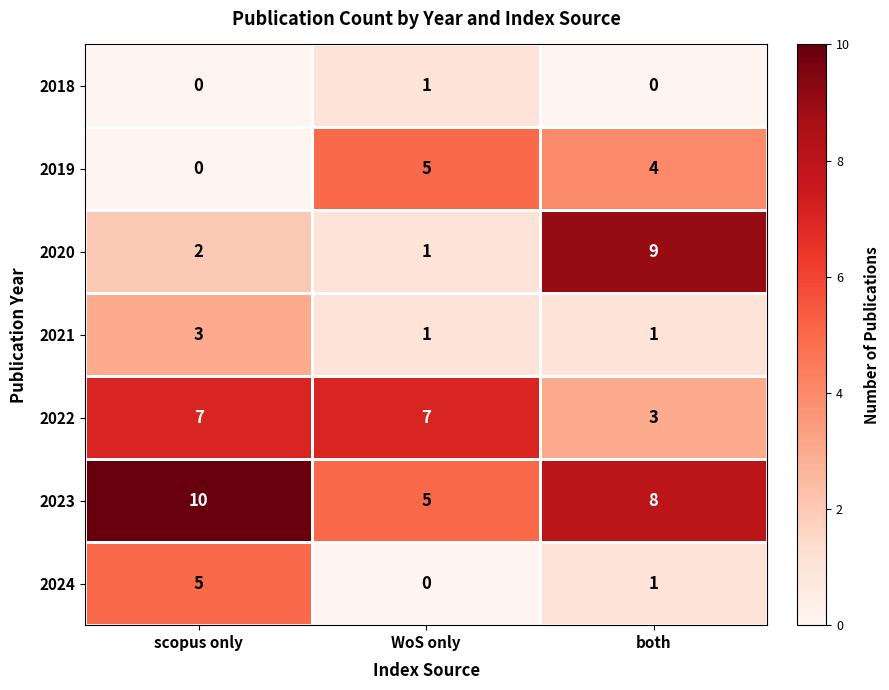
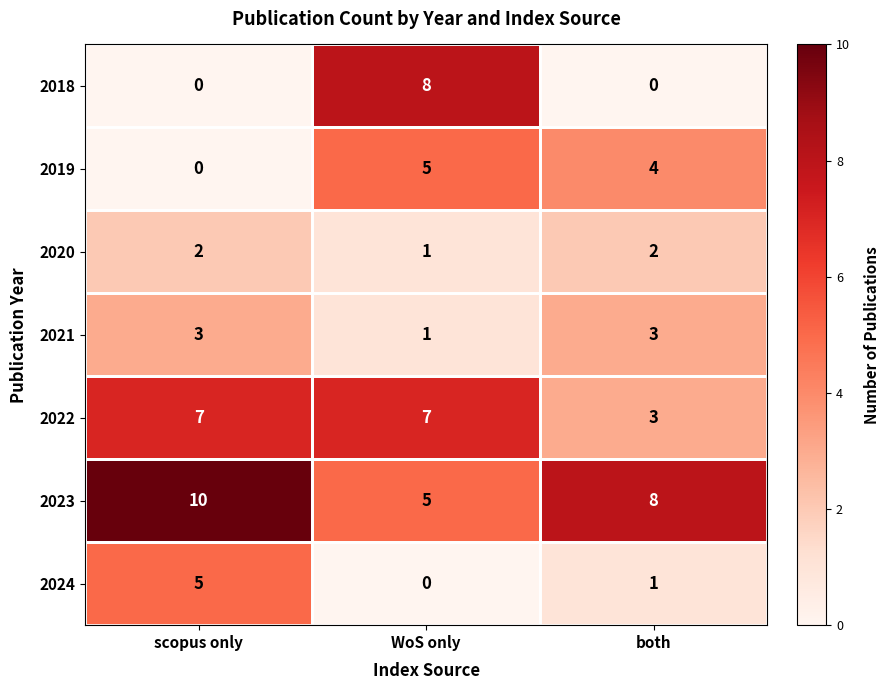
  {
    "2018": {
      "scopus only": 0,
-     "WoS only": 1,
+     "WoS only": 8,
      "both": 0
    },
    "2019": {
      "scopus only": 0,
      "WoS only": 5,
      "both": 4
    },
    "2020": {
      "scopus only": 2,
      "WoS only": 1,
-     "both": 9
+     "both": 2
    },
    "2021": {
      "scopus only": 3,
      "WoS only": 1,
-     "both": 1
+     "both": 3
    },
    "2022": {
      "scopus only": 7,
      "WoS only": 7,
      "both": 3
    },
    "2023": {
      "scopus only": 10,
      "WoS only": 5,
      "both": 8
    },
    "2024": {
      "scopus only": 5,
      "WoS only": 0,
      "both": 1
    }
  }
